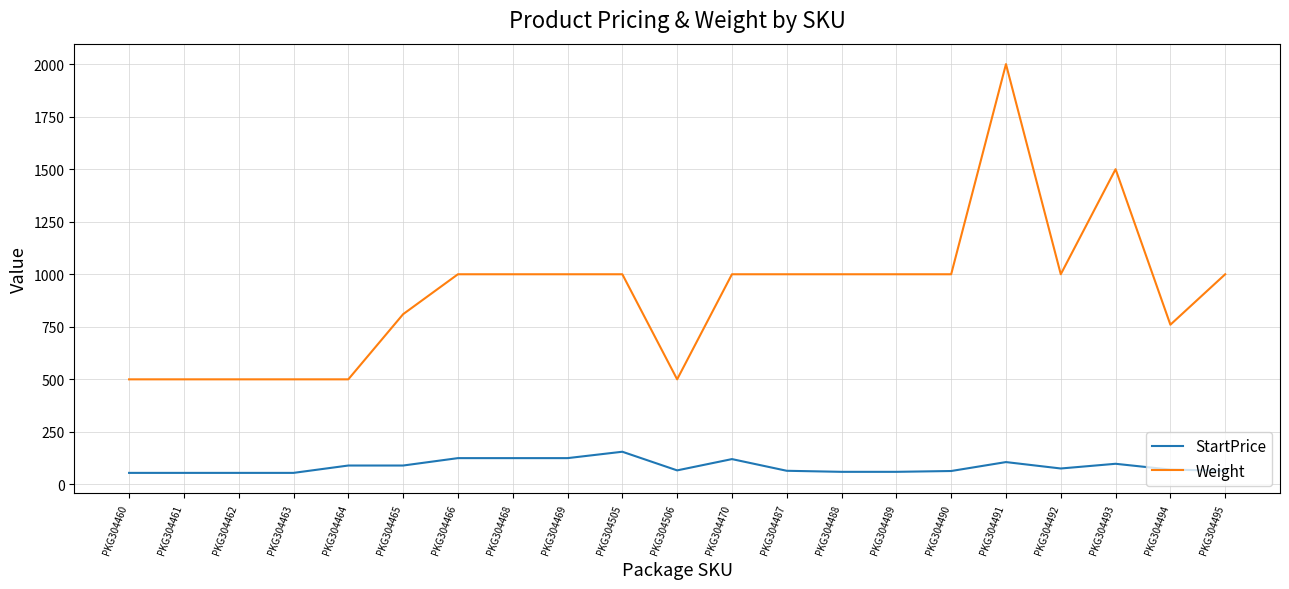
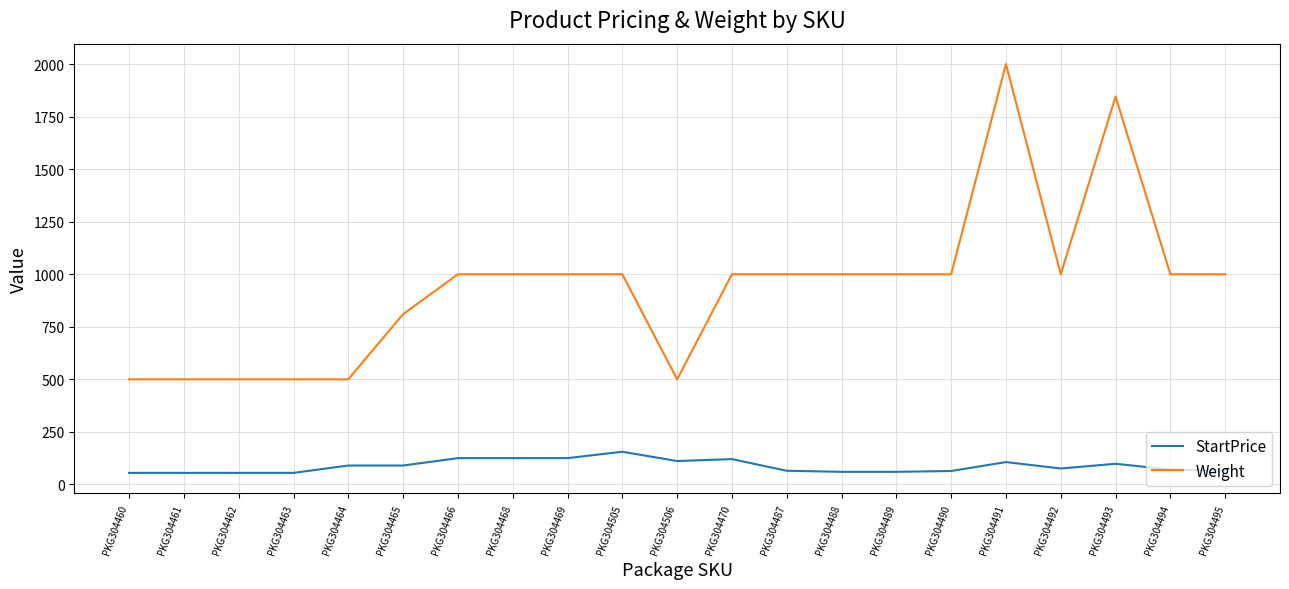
  {
    "StartPrice": {
      "PKG304460": 50,
      "PKG304461": 50,
      "PKG304462": 50,
      "PKG304463": 50,
      "PKG304464": 90,
      "PKG304465": 90,
      "PKG304466": 130,
      "PKG304468": 130,
      "PKG304469": 130,
      "PKG304505": 160,
-     "PKG304506": 70,
+     "PKG304506": 110,
      "PKG304470": 120,
      "PKG304487": 60,
      "PKG304488": 60,
      "PKG304489": 60,
      "PKG304490": 60,
      "PKG304491": 110,
      "PKG304492": 80,
      "PKG304493": 100
    },
    "Weight": {
      "PKG304460": 500,
      "PKG304461": 500,
      "PKG304462": 500,
      "PKG304463": 500,
      "PKG304464": 500,
      "PKG304465": 810,
      "PKG304466": 1000,
      "PKG304468": 1000,
      "PKG304469": 1000,
      "PKG304505": 1000,
      "PKG304506": 500,
      "PKG304470": 1000,
      "PKG304487": 1000,
      "PKG304488": 1000,
      "PKG304489": 1000,
      "PKG304490": 1000,
      "PKG304491": 2000,
      "PKG304492": 1000,
-     "PKG304493": 1500,
-     "PKG304494": 760,
+     "PKG304493": 1850,
+     "PKG304494": 1000,
      "PKG304495": 1000
    }
  }
